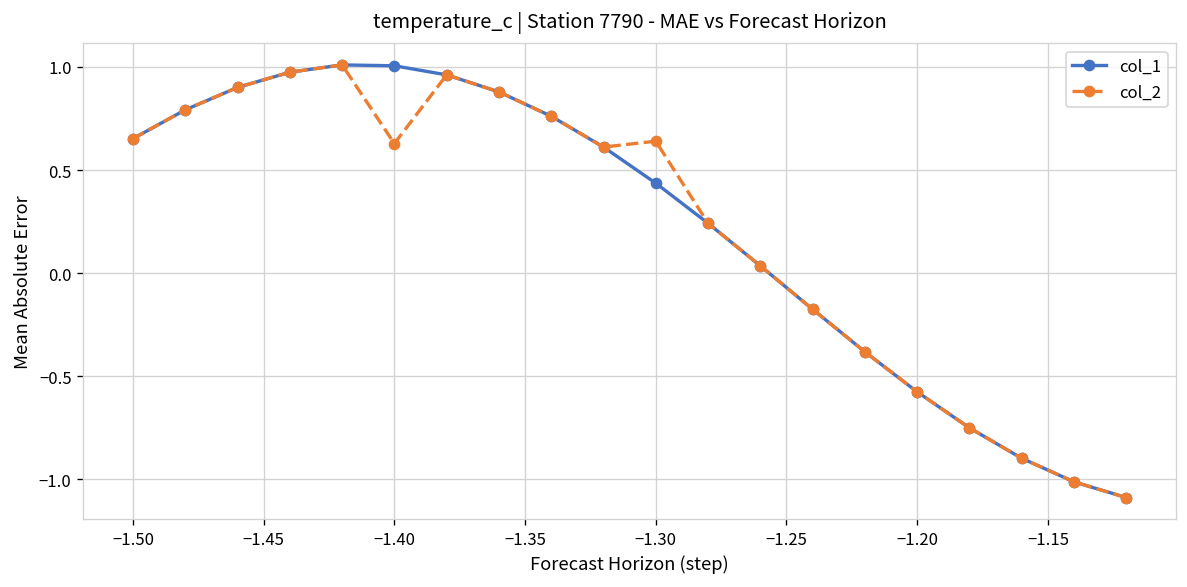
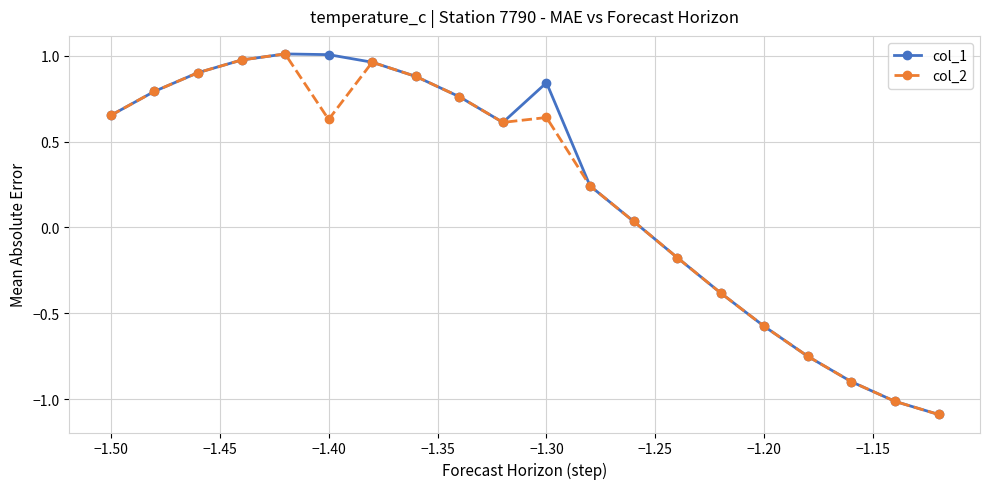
  {
    "col_1": {
      "−1.40": 1.01,
-     "−1.30": 0.44
+     "−1.30": 0.84
    },
    "col_2": {
      "−1.40": 0.63,
      "−1.30": 0.64
    }
  }
